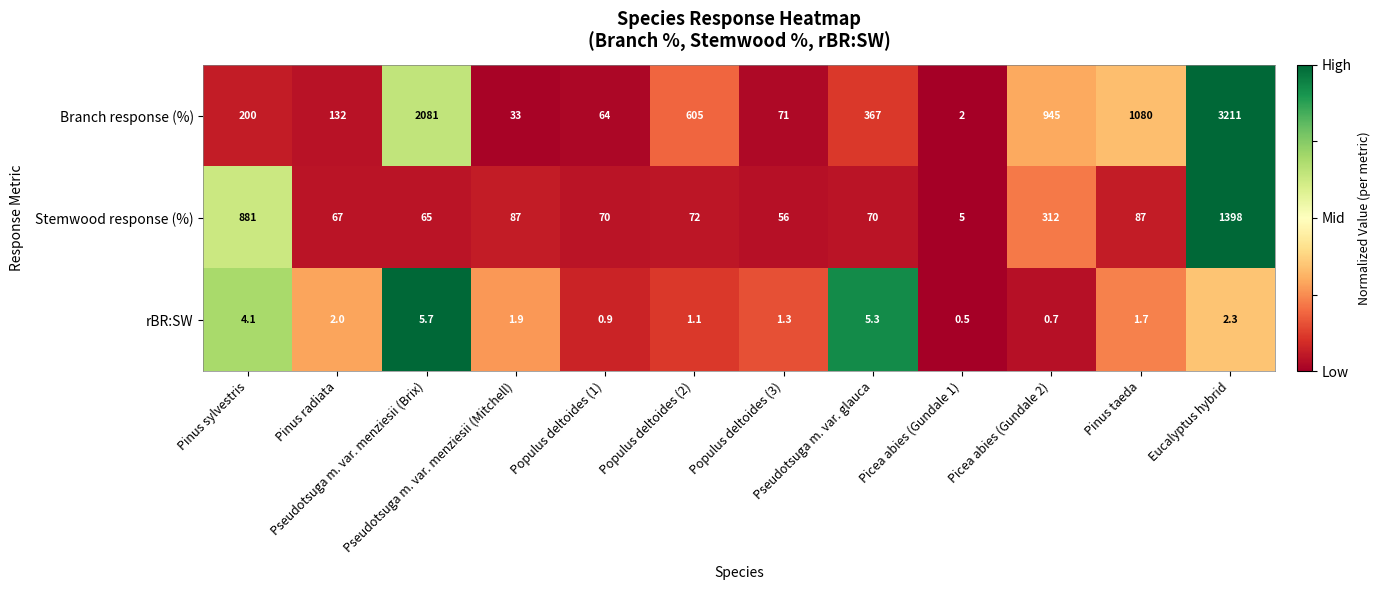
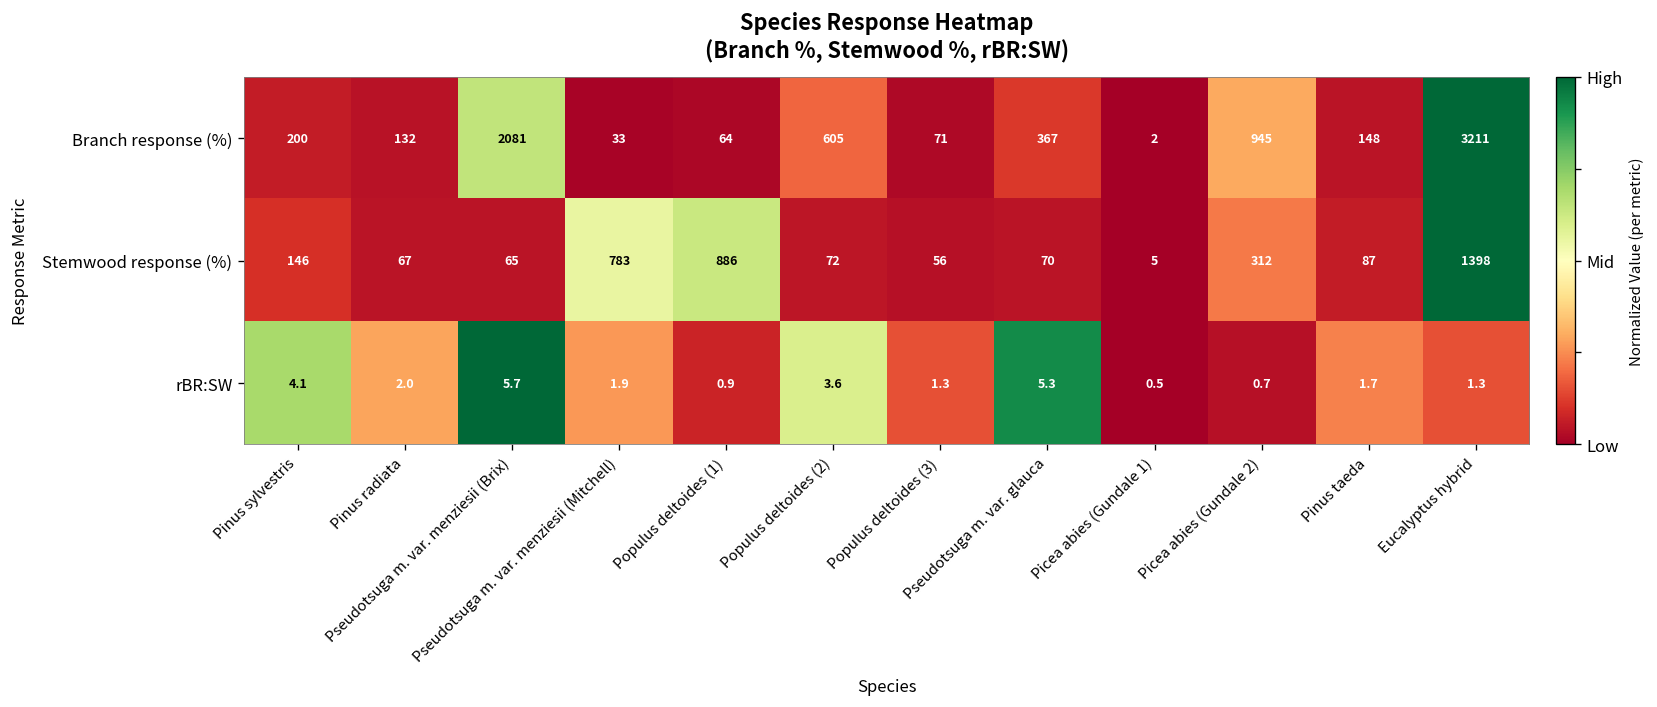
  {
    "Branch response (%)": {
      "Pinus sylvestris": 200,
      "Pinus radiata": 132,
      "Pseudotsuga m. var. menziesii (Brix)": 2081,
      "Pseudotsuga m. var. menziesii (Mitchell)": 33,
      "Populus deltoides (1)": 64,
      "Populus deltoides (2)": 605,
      "Populus deltoides (3)": 71,
      "Pseudotsuga m. var. glauca": 367,
      "Picea abies (Gundale 1)": 2,
      "Picea abies (Gundale 2)": 945,
-     "Pinus taeda": 1080,
+     "Pinus taeda": 148,
      "Eucalyptus hybrid": 3211
    },
    "Stemwood response (%)": {
-     "Pinus sylvestris": 881,
+     "Pinus sylvestris": 146,
      "Pinus radiata": 67,
      "Pseudotsuga m. var. menziesii (Brix)": 65,
-     "Pseudotsuga m. var. menziesii (Mitchell)": 87,
-     "Populus deltoides (1)": 70,
+     "Pseudotsuga m. var. menziesii (Mitchell)": 783,
+     "Populus deltoides (1)": 886,
      "Populus deltoides (2)": 72,
      "Populus deltoides (3)": 56,
      "Pseudotsuga m. var. glauca": 70,
      "Picea abies (Gundale 1)": 5,
      "Picea abies (Gundale 2)": 312,
      "Pinus taeda": 87,
      "Eucalyptus hybrid": 1398
    },
    "rBR:SW": {
      "Pinus sylvestris": 4.1,
      "Pinus radiata": 2.0,
      "Pseudotsuga m. var. menziesii (Brix)": 5.7,
      "Pseudotsuga m. var. menziesii (Mitchell)": 1.9,
      "Populus deltoides (1)": 0.9,
-     "Populus deltoides (2)": 1.1,
+     "Populus deltoides (2)": 3.6,
      "Populus deltoides (3)": 1.3,
      "Pseudotsuga m. var. glauca": 5.3,
      "Picea abies (Gundale 1)": 0.5,
      "Picea abies (Gundale 2)": 0.7,
      "Pinus taeda": 1.7,
-     "Eucalyptus hybrid": 2.3
+     "Eucalyptus hybrid": 1.3
    }
  }
